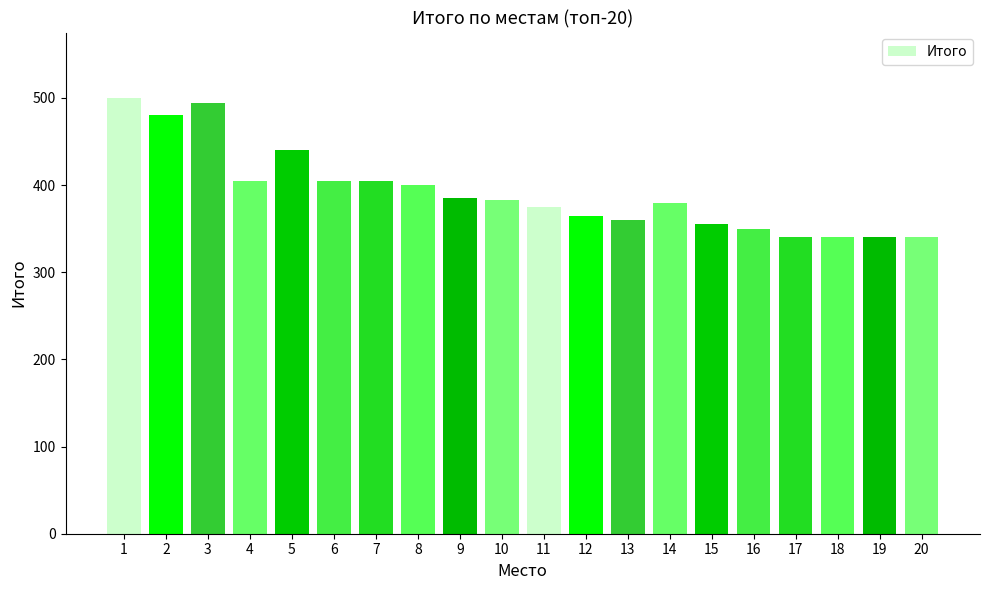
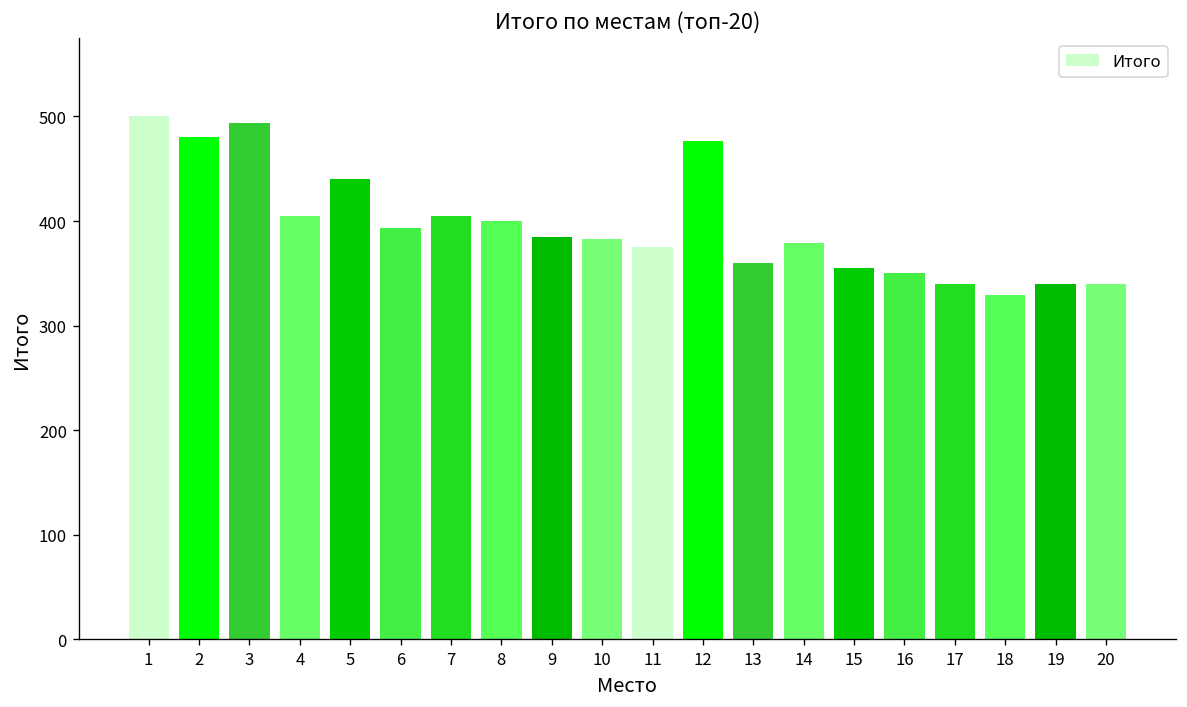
  {
    "1": 500,
    "2": 480,
    "3": 490,
    "4": 410,
    "5": 440,
-   "6": 410,
+   "6": 390,
    "7": 410,
    "8": 400,
    "9": 390,
    "10": 380,
    "11": 380,
-   "12": 370,
+   "12": 480,
    "13": 360,
    "14": 380,
    "15": 360,
    "16": 350,
    "17": 340,
-   "18": 340,
+   "18": 330,
    "19": 340,
    "20": 340
  }
